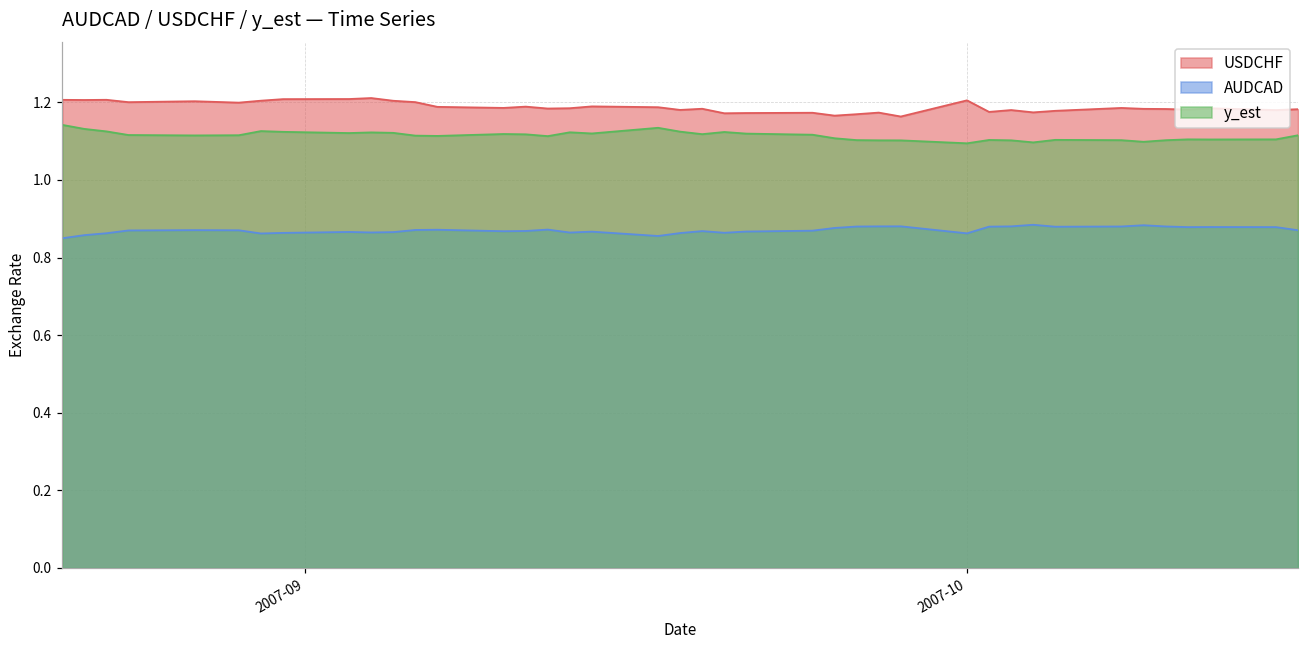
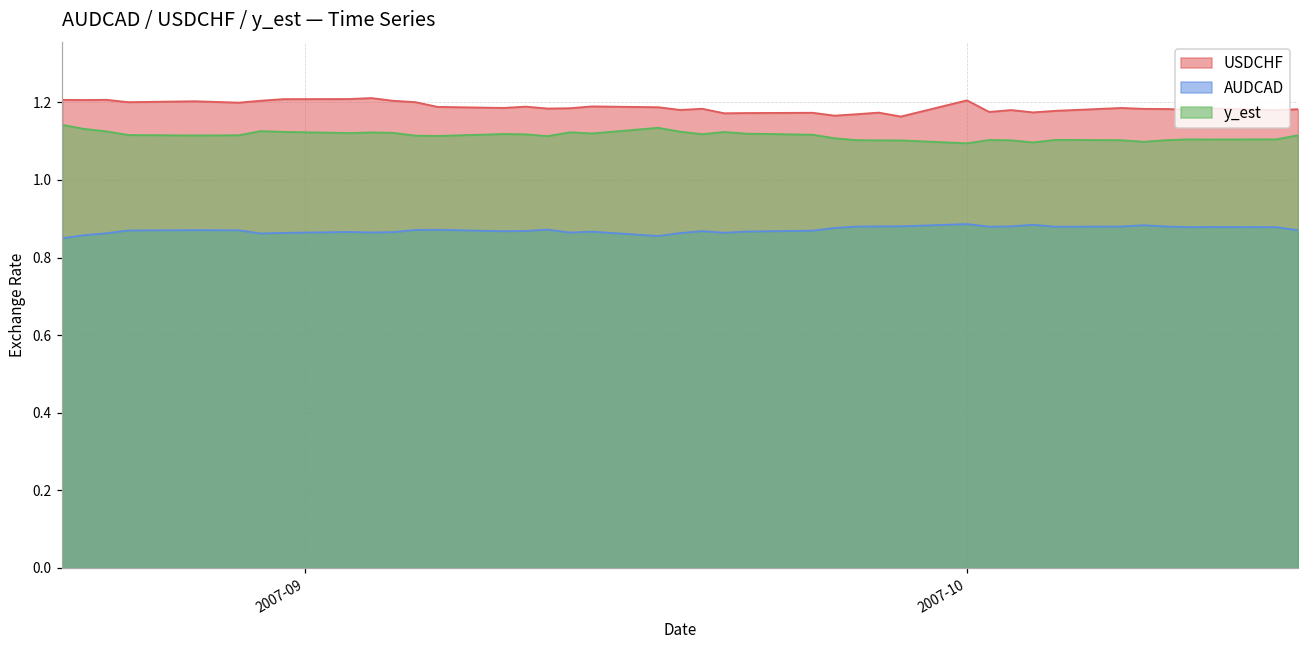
  {
    "USDCHF": {
      "2007-10": 1.21
    },
    "AUDCAD": {
-     "2007-10": 0.86
+     "2007-10": 0.89
    },
    "y_est": {
      "2007-10": 1.09
    }
  }
